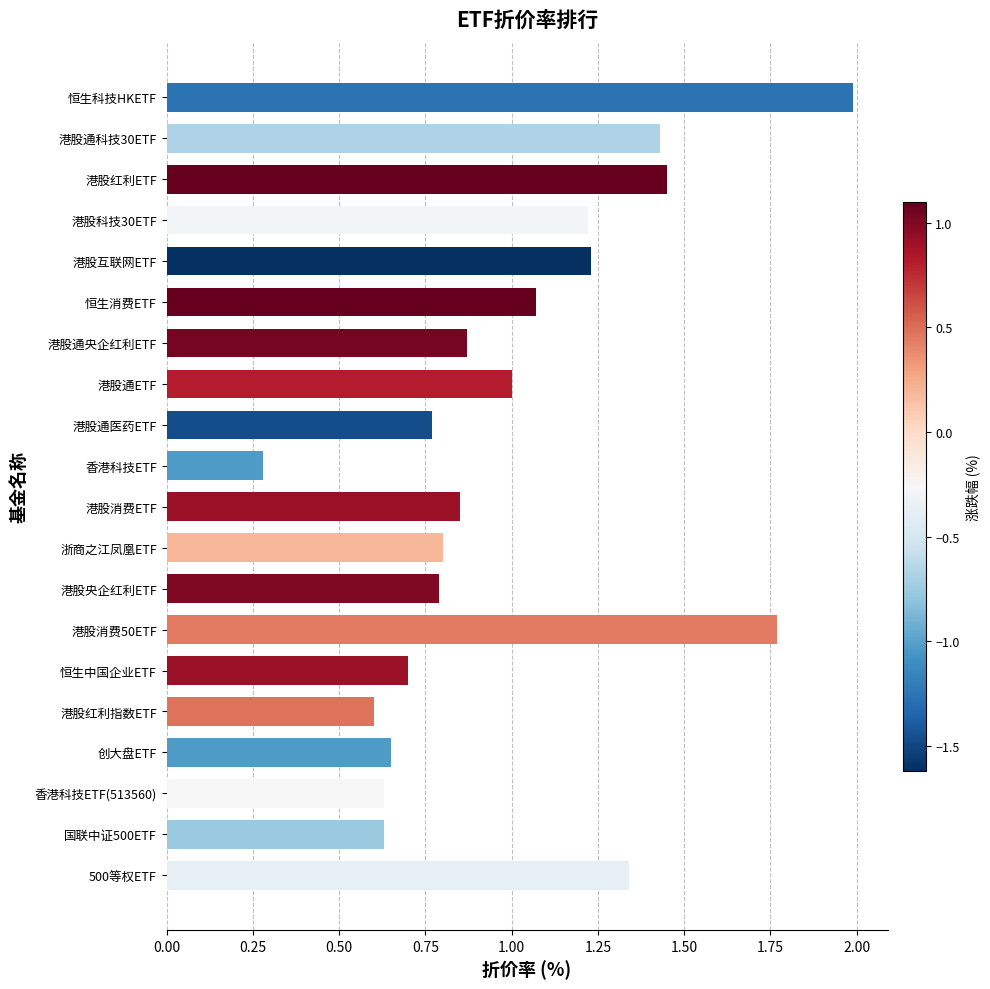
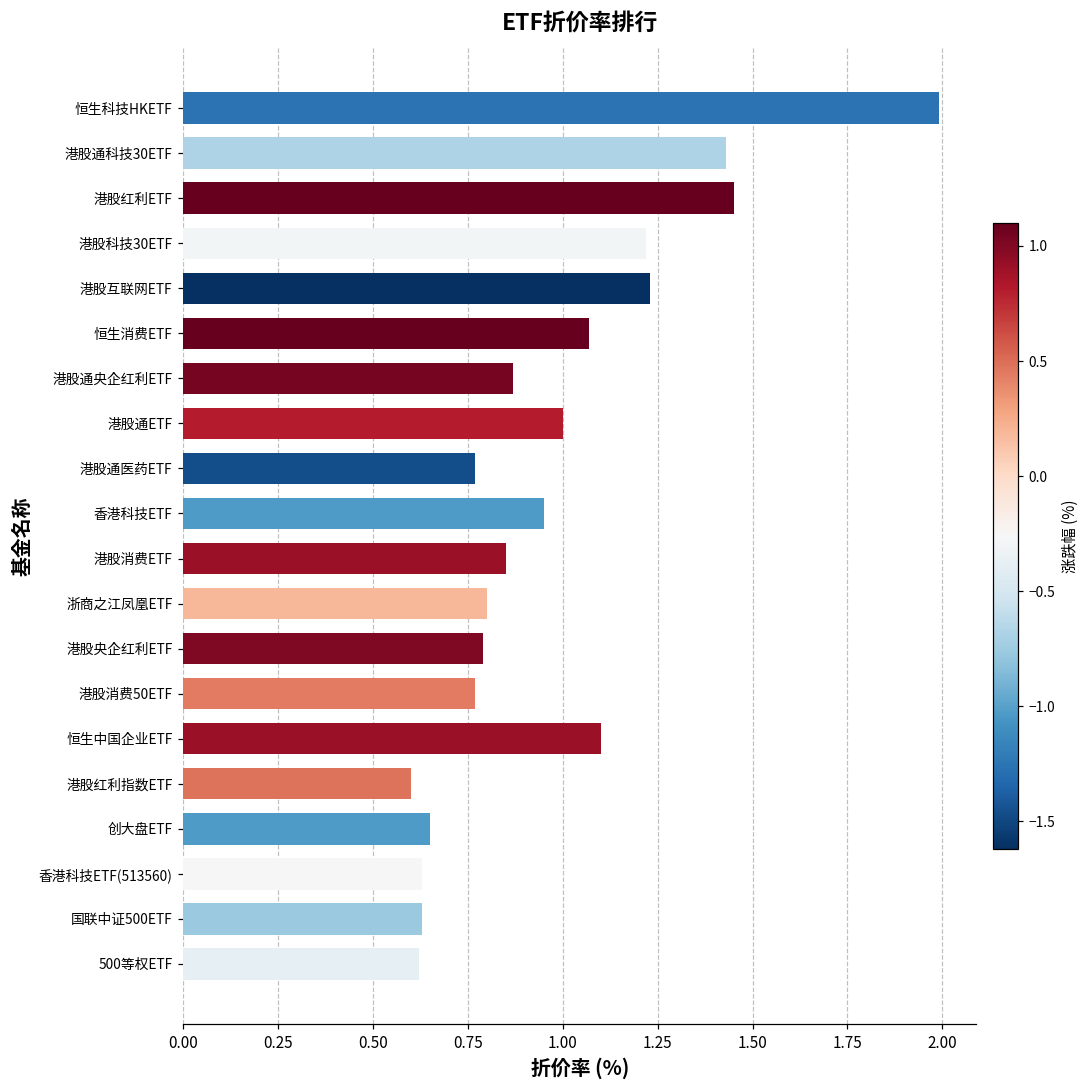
  {
    "恒生科技HKETF": 1.99,
    "港股通科技30ETF": 1.43,
    "港股红利ETF": 1.45,
    "港股科技30ETF": 1.22,
    "港股互联网ETF": 1.23,
    "恒生消费ETF": 1.07,
    "港股通央企红利ETF": 0.87,
    "港股通ETF": 1.00,
    "港股通医药ETF": 0.77,
-   "香港科技ETF": 0.28,
+   "香港科技ETF": 0.95,
    "港股消费ETF": 0.85,
    "浙商之江凤凰ETF": 0.80,
    "港股央企红利ETF": 0.79,
-   "港股消费50ETF": 1.77,
-   "恒生中国企业ETF": 0.7,
+   "港股消费50ETF": 0.77,
+   "恒生中国企业ETF": 1.1,
    "港股红利指数ETF": 0.60,
    "创大盘ETF": 0.65,
    "香港科技ETF(513560)": 0.63,
    "国联中证500ETF": 0.63,
-   "500等权ETF": 1.34
+   "500等权ETF": 0.62
  }
